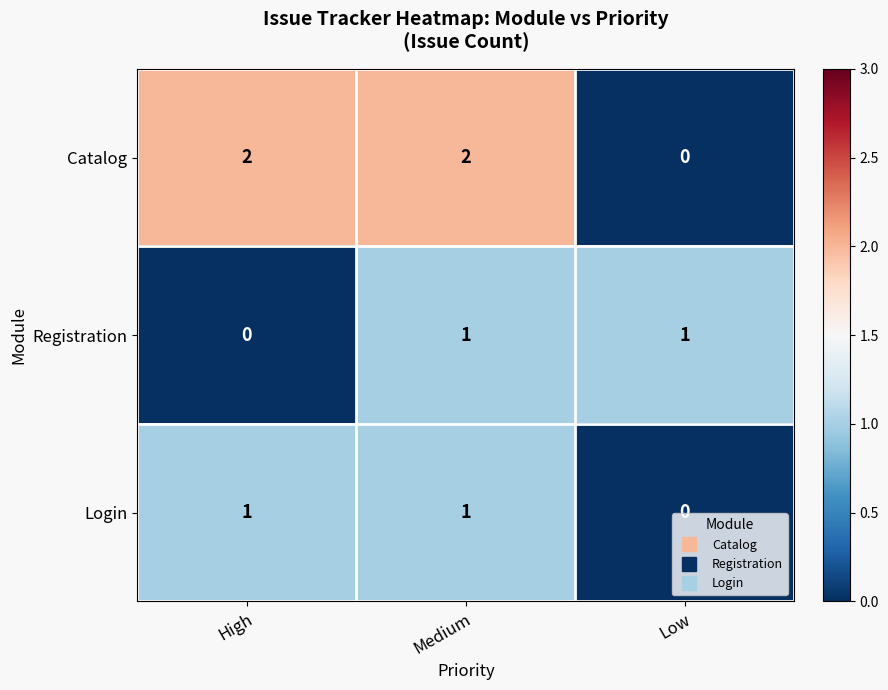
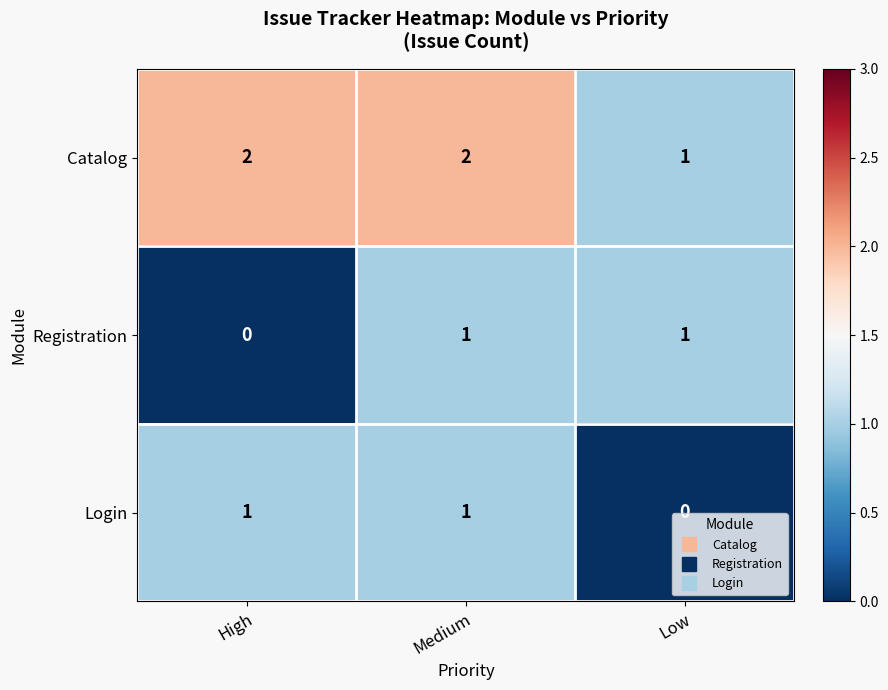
  {
    "Catalog": {
      "High": 2,
      "Medium": 2,
-     "Low": 0
+     "Low": 1
    },
    "Registration": {
      "High": 0,
      "Medium": 1,
      "Low": 1
    },
    "Login": {
      "High": 1,
      "Medium": 1
    }
  }
